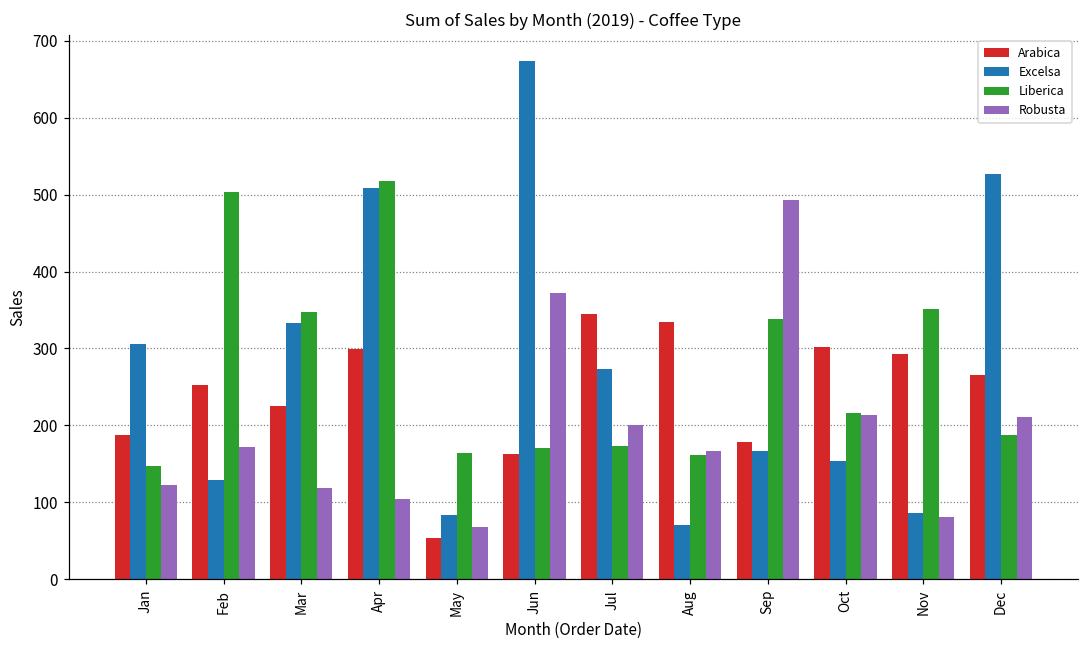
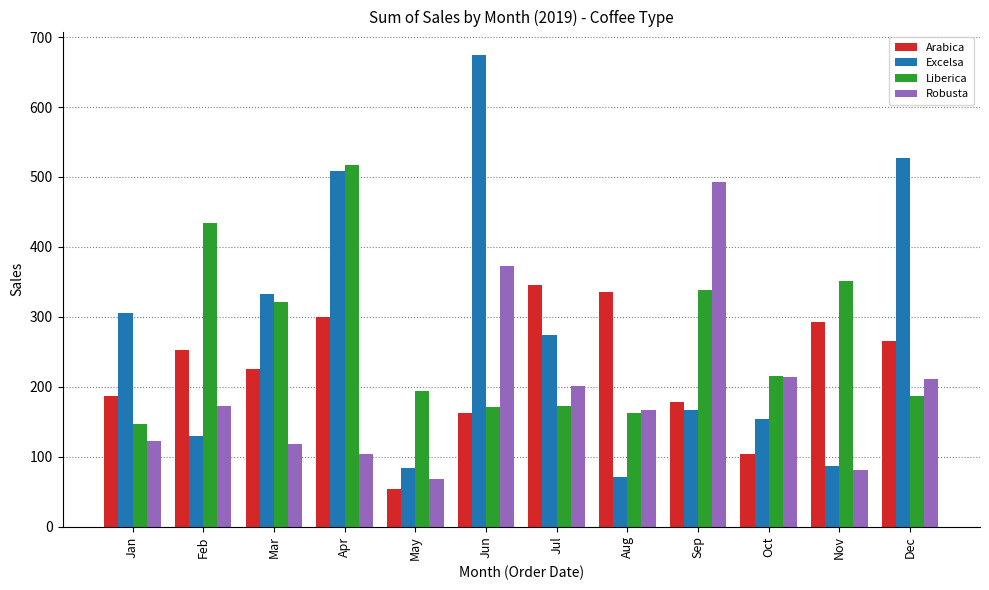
  {
    "Arabica": {
      "Jan": 190,
      "Feb": 250,
      "Mar": 220,
      "Apr": 300,
      "May": 50,
      "Jun": 160,
      "Jul": 350,
      "Aug": 330,
      "Sep": 180,
-     "Oct": 300,
+     "Oct": 100,
      "Nov": 290,
      "Dec": 270
    },
    "Excelsa": {
      "Jan": 310,
      "Feb": 130,
      "Mar": 330,
      "Apr": 510,
      "May": 80,
      "Jun": 670,
      "Jul": 270,
      "Aug": 70,
      "Sep": 170,
      "Oct": 150,
      "Nov": 90,
      "Dec": 530
    },
    "Liberica": {
      "Jan": 150,
-     "Feb": 500,
-     "Mar": 350,
+     "Feb": 430,
+     "Mar": 320,
      "Apr": 520,
-     "May": 160,
+     "May": 190,
      "Jun": 170,
      "Jul": 170,
      "Aug": 160,
      "Sep": 340,
      "Oct": 220,
      "Nov": 350,
      "Dec": 190
    },
    "Robusta": {
      "Jan": 120,
      "Feb": 170,
      "Mar": 120,
      "Apr": 100,
      "May": 70,
      "Jun": 370,
      "Jul": 200,
      "Aug": 170,
      "Sep": 490,
      "Oct": 210,
      "Nov": 80,
      "Dec": 210
    }
  }
